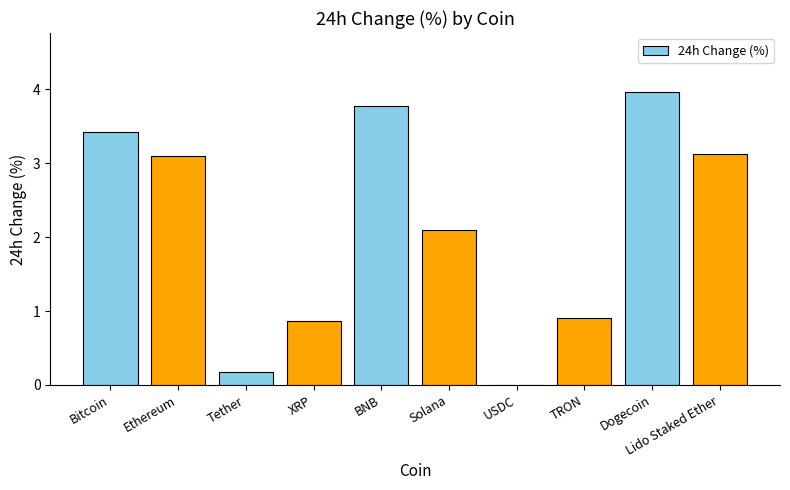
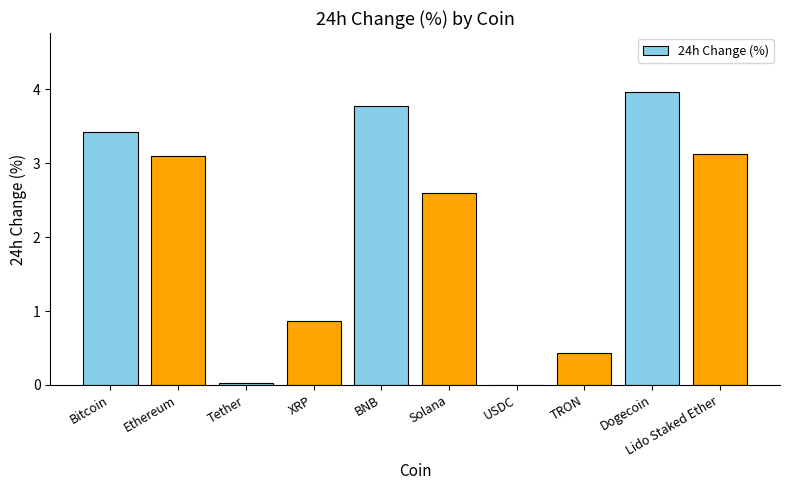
  {
    "Bitcoin": 3.4,
    "Ethereum": 3.1,
-   "Tether": 0.2,
+   "Tether": 0.0,
    "XRP": 0.9,
    "BNB": 3.8,
-   "Solana": 2.1,
+   "Solana": 2.6,
    "USDC": 0.0,
-   "TRON": 0.9,
+   "TRON": 0.4,
    "Dogecoin": 4.0,
    "Lido Staked Ether": 3.1
  }
